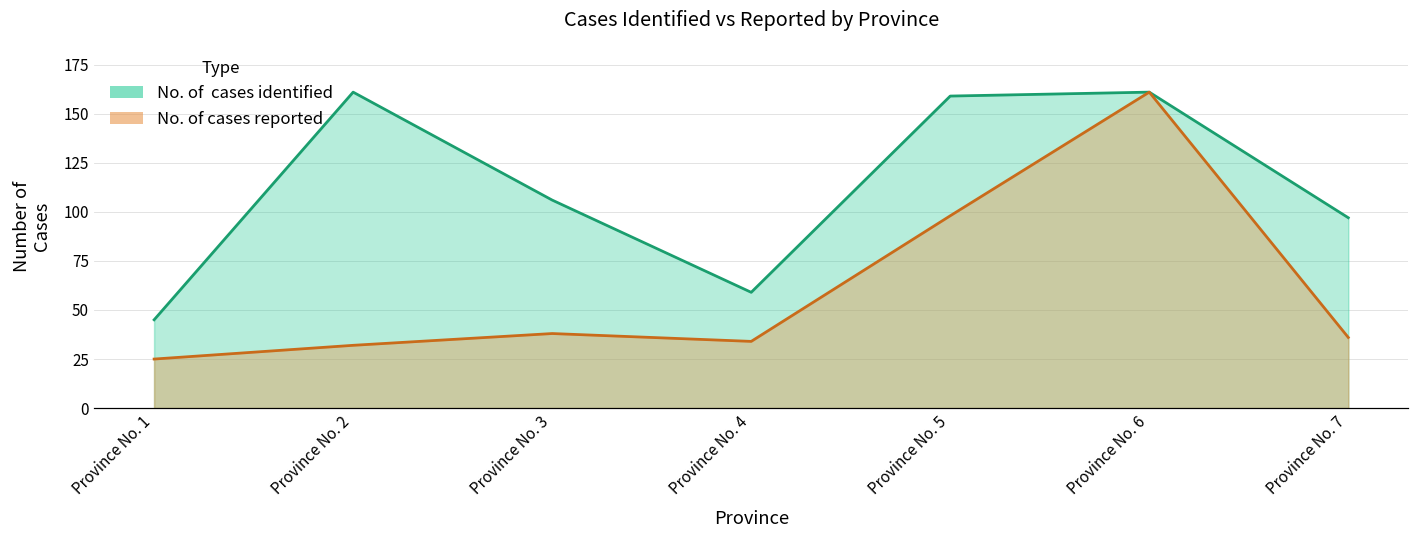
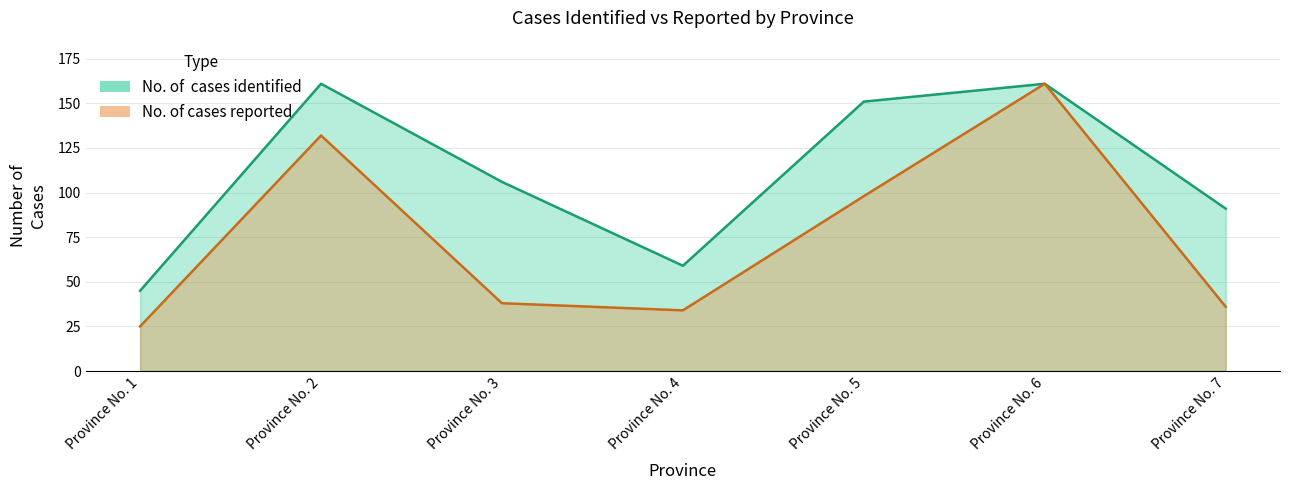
  {
    "No. of cases identified": {
      "Province No. 1": 45,
      "Province No. 2": 161,
      "Province No. 3": 106,
      "Province No. 4": 59,
-     "Province No. 5": 159,
-     "Province No. 7": 97
+     "Province No. 5": 151,
+     "Province No. 7": 91
    },
    "No. of cases reported": {
      "Province No. 1": 25,
-     "Province No. 2": 32,
+     "Province No. 2": 132,
      "Province No. 3": 38,
      "Province No. 4": 34,
      "Province No. 5": 98,
      "Province No. 7": 36
    }
  }
